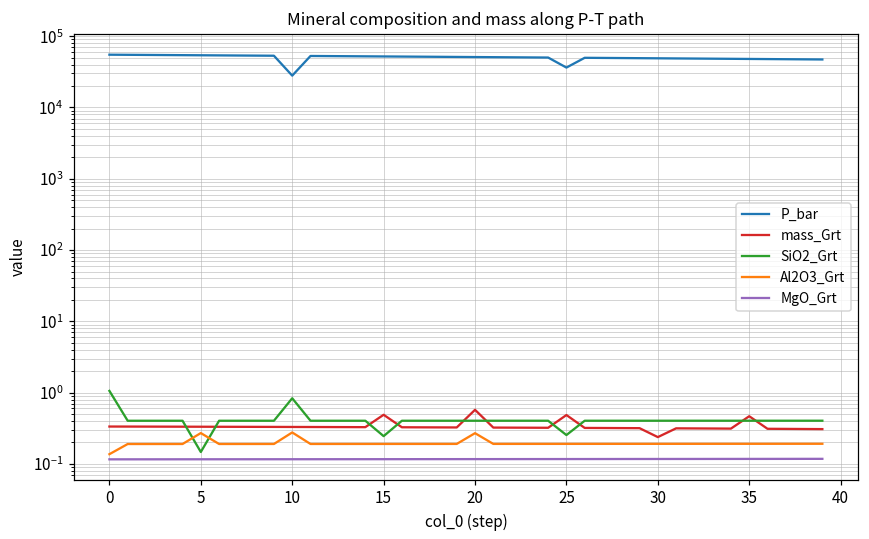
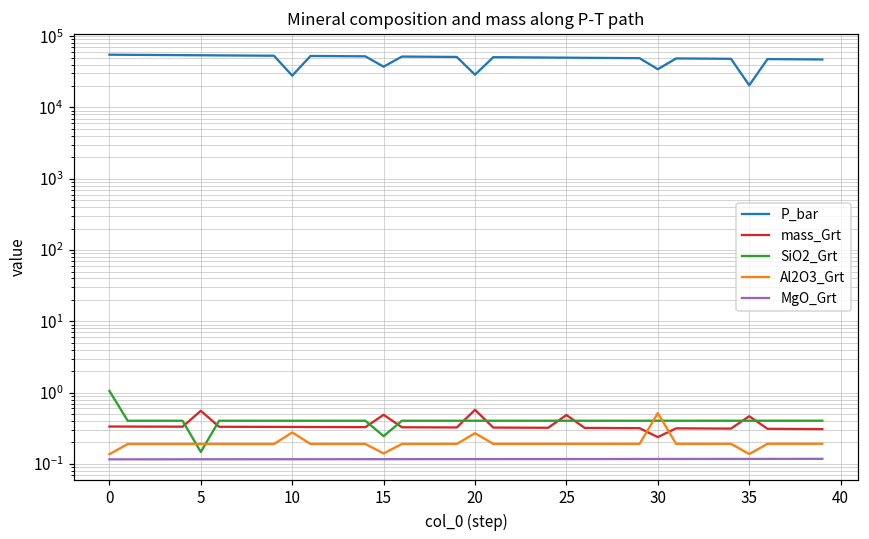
  {
    "P_bar": {
      "0": 60000,
      "5": 50000,
      "10": 28000,
-     "15": 50000,
-     "20": 50000,
-     "25": 40000,
-     "30": 50000,
-     "35": 50000
+     "15": 40000,
+     "20": 30000,
+     "25": 50000,
+     "30": 30000,
+     "35": 21000
    },
    "mass_Grt": {
      "0": 0.3,
-     "5": 0.3,
+     "5": 0.6,
      "10": 0.3,
      "15": 0.5,
      "20": 0.6,
      "25": 0.5,
      "30": 0.24,
      "35": 0.5
    },
    "SiO2_Grt": {
      "0": 1.1,
      "5": 0.15,
-     "10": 0.8,
+     "10": 0.4,
      "15": 0.25,
      "20": 0.4,
-     "25": 0.25,
+     "25": 0.4,
      "30": 0.4,
      "35": 0.4
    },
    "Al2O3_Grt": {
      "0": 0.14,
-     "5": 0.27,
+     "5": 0.19,
      "10": 0.28,
-     "15": 0.19,
+     "15": 0.14,
      "20": 0.27,
      "25": 0.19,
-     "30": 0.19,
-     "35": 0.19
+     "30": 0.5,
+     "35": 0.14
    },
    "MgO_Grt": {
      "0": 0.12,
      "5": 0.12,
      "10": 0.12,
      "15": 0.12,
      "20": 0.12,
      "25": 0.12,
      "30": 0.12,
      "35": 0.12
    }
  }
